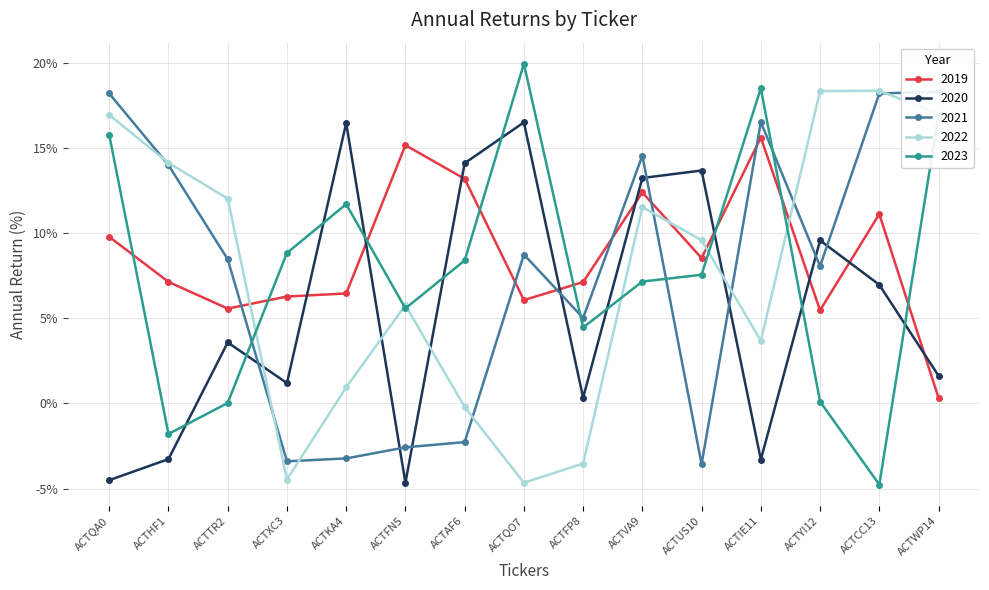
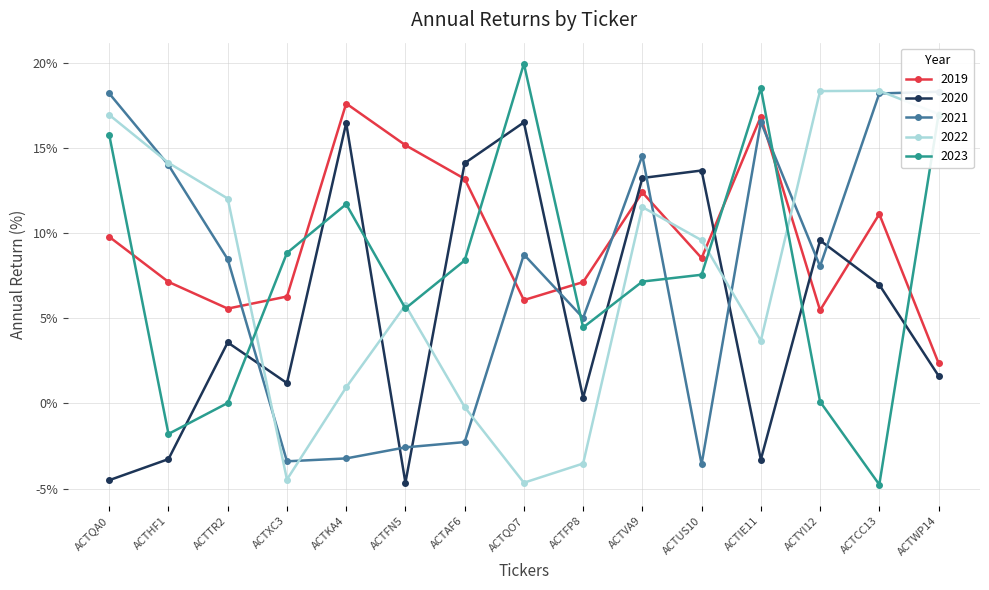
  {
    "2019": {
      "ACTQA0": "9.8%",
      "ACTHF1": "7.2%",
      "ACTTR2": "5.6%",
      "ACTXC3": "6.3%",
-     "ACTKA4": "6.5%",
+     "ACTKA4": "17.6%",
      "ACTFN5": "15.2%",
      "ACTAF6": "13.2%",
      "ACTQO7": "6.1%",
      "ACTFP8": "7.1%",
      "ACTVA9": "12.4%",
      "ACTUS10": "8.6%",
-     "ACTIE11": "15.6%",
+     "ACTIE11": "16.9%",
      "ACTYI12": "5.5%",
      "ACTCC13": "11.1%",
-     "ACTWP14": "0.3%"
+     "ACTWP14": "2.4%"
    },
    "2020": {
      "ACTQA0": "-4.5%",
      "ACTHF1": "-3.3%",
      "ACTTR2": "3.6%",
      "ACTXC3": "1.2%",
      "ACTKA4": "16.5%",
      "ACTFN5": "-4.7%",
      "ACTAF6": "14.1%",
      "ACTQO7": "16.5%",
      "ACTFP8": "0.3%",
      "ACTVA9": "13.3%",
      "ACTUS10": "13.7%",
      "ACTIE11": "-3.3%",
      "ACTYI12": "9.6%",
      "ACTCC13": "7.0%",
      "ACTWP14": "1.6%"
    },
    "2022": {
      "ACTQA0": "17.0%",
      "ACTTR2": "12.1%",
      "ACTXC3": "-4.5%",
      "ACTKA4": "1.0%",
      "ACTFN5": "5.8%",
      "ACTAF6": "-0.2%",
      "ACTQO7": "-4.7%",
      "ACTFP8": "-3.5%",
      "ACTVA9": "11.6%",
      "ACTUS10": "9.6%",
      "ACTIE11": "3.7%",
      "ACTYI12": "18.4%",
      "ACTCC13": "18.4%"
    }
  }
